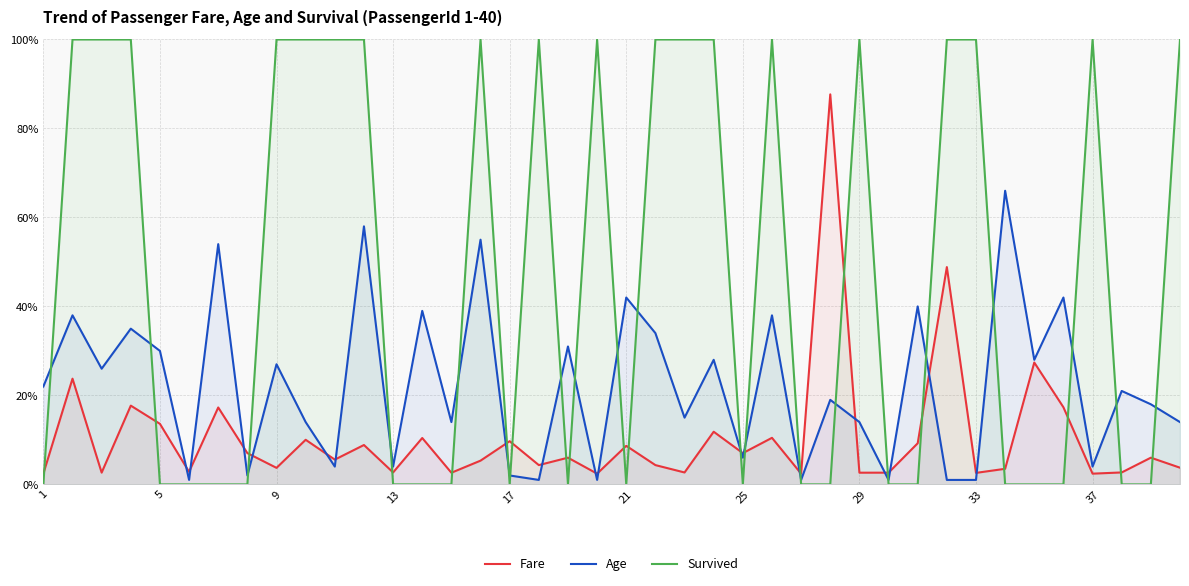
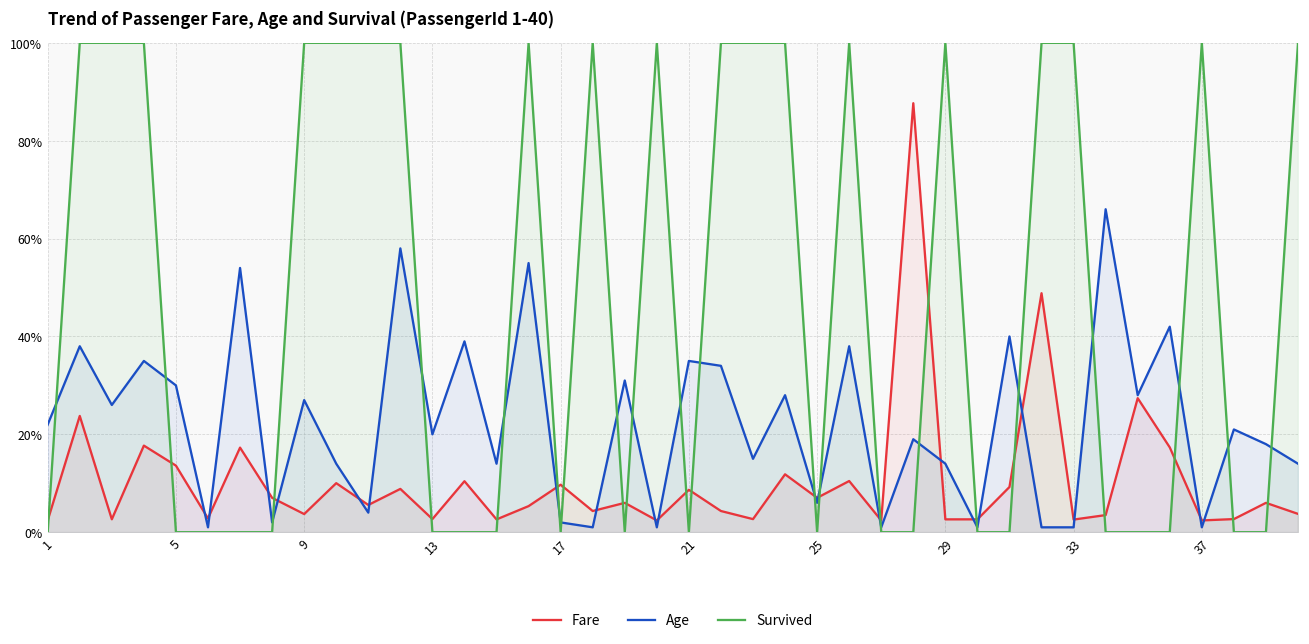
  {
    "Fare": {
      "1": "2%",
      "5": "14%",
      "9": "4%",
      "13": "3%",
      "17": "10%",
      "21": "9%",
      "25": "7%",
      "29": "3%",
      "33": "3%",
      "37": "2%"
    },
    "Age": {
      "1": "22%",
      "5": "30%",
      "9": "27%",
-     "13": "4%",
+     "13": "20%",
      "17": "2%",
-     "21": "42%",
+     "21": "35%",
      "25": "6%",
      "29": "14%",
      "33": "1%",
-     "37": "4%"
+     "37": "1%"
    },
    "Survived": {
      "1": "0%",
      "5": "0%",
      "9": "100%",
      "13": "0%",
      "17": "0%",
      "21": "0%",
      "25": "0%",
      "29": "100%",
      "33": "100%",
      "37": "100%"
    }
  }
